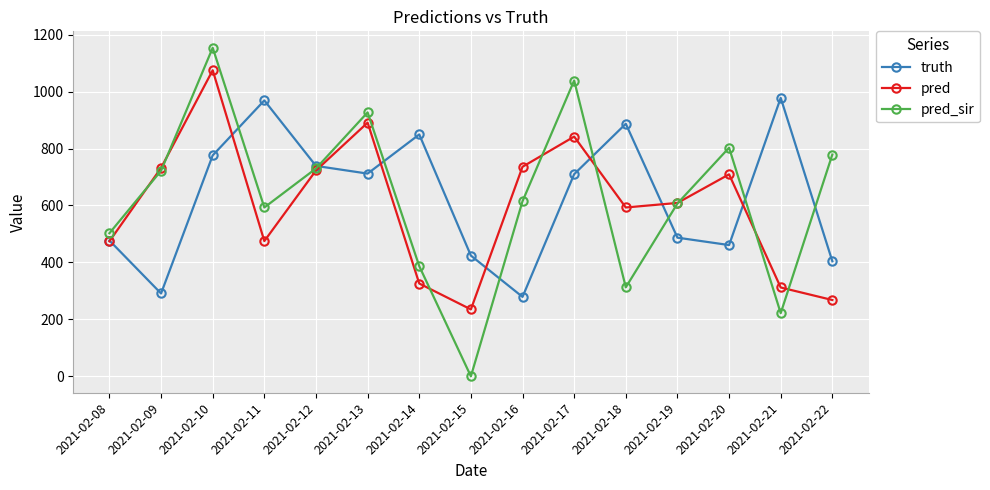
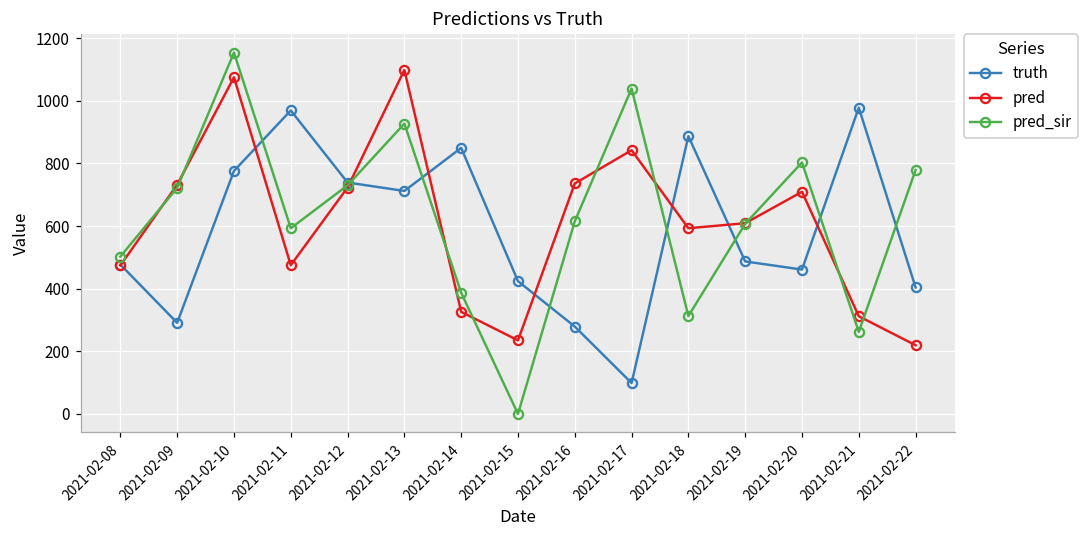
  {
    "truth": {
      "2021-02-09": 290,
      "2021-02-10": 780,
      "2021-02-11": 970,
      "2021-02-12": 740,
      "2021-02-13": 710,
      "2021-02-14": 850,
      "2021-02-15": 420,
      "2021-02-16": 280,
-     "2021-02-17": 710,
+     "2021-02-17": 100,
      "2021-02-18": 890,
      "2021-02-19": 490,
      "2021-02-20": 460,
      "2021-02-21": 980,
      "2021-02-22": 400
    },
    "pred": {
      "2021-02-09": 730,
      "2021-02-10": 1080,
      "2021-02-11": 480,
-     "2021-02-13": 890,
+     "2021-02-13": 1100,
      "2021-02-14": 330,
      "2021-02-15": 240,
      "2021-02-16": 740,
      "2021-02-17": 840,
      "2021-02-18": 590,
      "2021-02-20": 710,
      "2021-02-21": 310,
-     "2021-02-22": 270
+     "2021-02-22": 220
    },
    "pred_sir": {
      "2021-02-08": 500,
      "2021-02-09": 720,
      "2021-02-10": 1150,
      "2021-02-11": 590,
      "2021-02-13": 930,
      "2021-02-14": 390,
      "2021-02-15": 0,
      "2021-02-16": 620,
      "2021-02-17": 1040,
      "2021-02-18": 310,
      "2021-02-20": 800,
-     "2021-02-21": 220,
+     "2021-02-21": 260,
      "2021-02-22": 780
    }
  }
